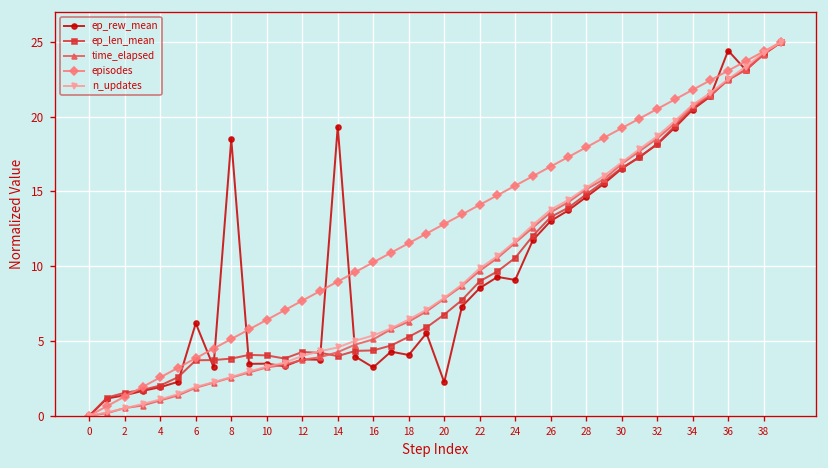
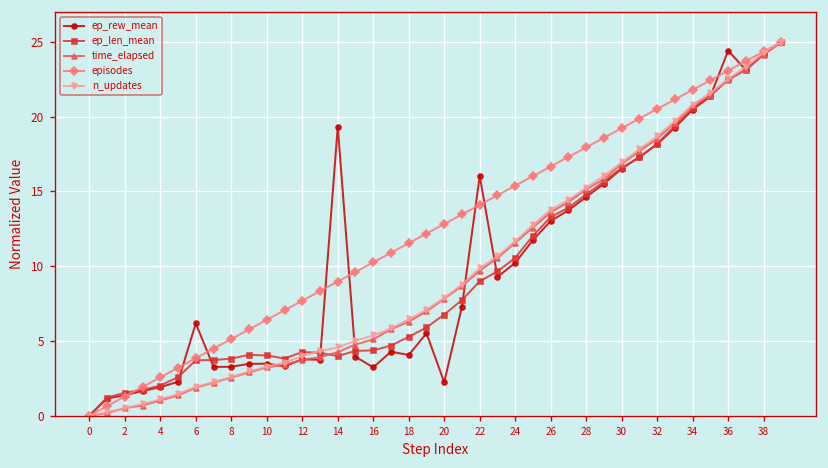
  {
    "ep_rew_mean": {
      "6": 6.2,
-     "8": 18.5,
+     "8": 3.3,
      "14": 19.3,
      "16": 3.2,
      "18": 4.1,
      "20": 2.2,
-     "22": 8.5,
-     "24": 9.1,
+     "22": 16.0,
+     "24": 10.2,
      "26": 13.0,
      "36": 24.4
    }
  }
